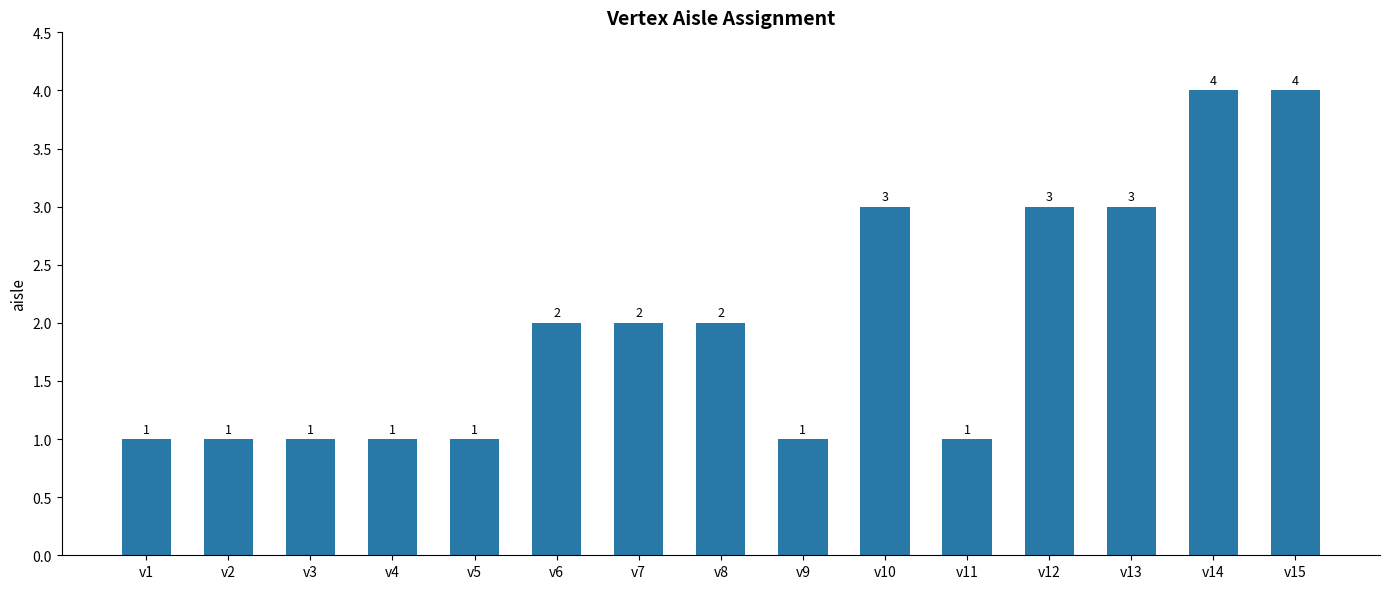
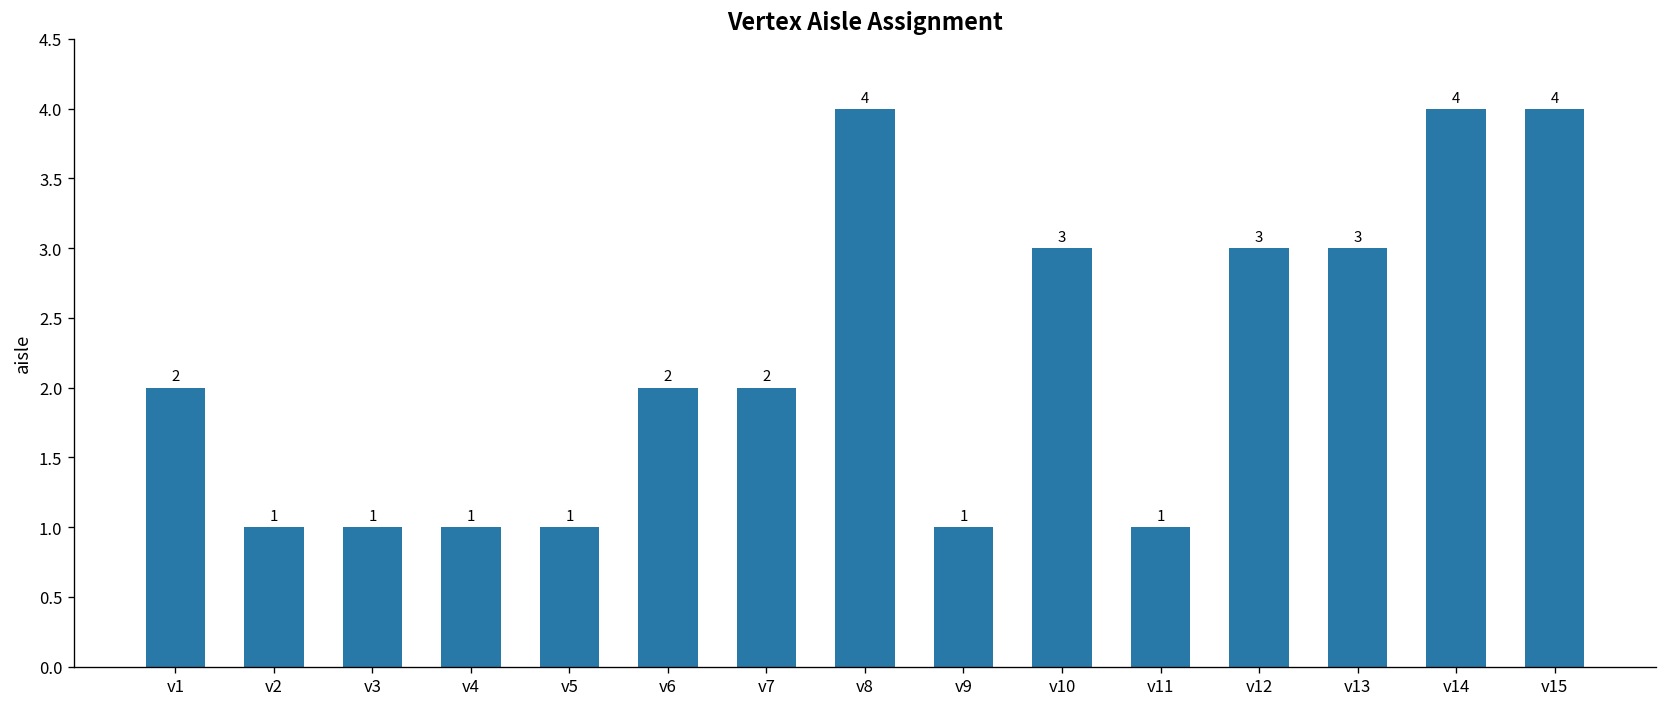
  {
-   "v1": 1,
+   "v1": 2,
    "v2": 1,
    "v3": 1,
    "v4": 1,
    "v5": 1,
    "v6": 2,
    "v7": 2,
-   "v8": 2,
+   "v8": 4,
    "v9": 1,
    "v10": 3,
    "v11": 1,
    "v12": 3,
    "v13": 3,
    "v14": 4,
    "v15": 4
  }
